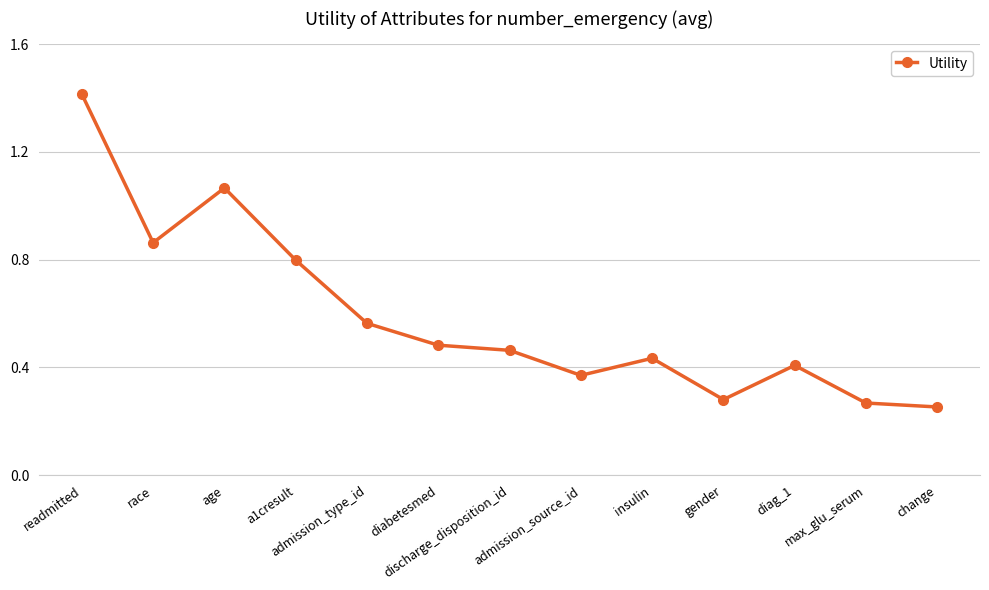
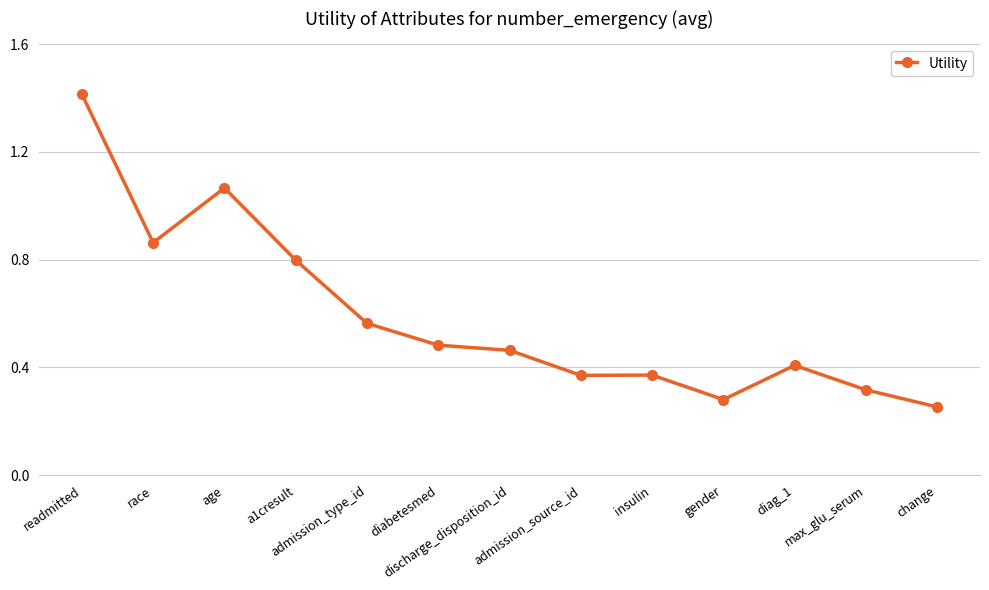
  {
    "readmitted": 1.41,
    "race": 0.86,
    "age": 1.07,
    "a1cresult": 0.80,
    "admission_type_id": 0.56,
    "diabetesmed": 0.48,
    "discharge_disposition_id": 0.46,
    "admission_source_id": 0.37,
-   "insulin": 0.43,
+   "insulin": 0.37,
    "gender": 0.28,
    "diag_1": 0.41,
-   "max_glu_serum": 0.27,
+   "max_glu_serum": 0.32,
    "change": 0.25
  }
